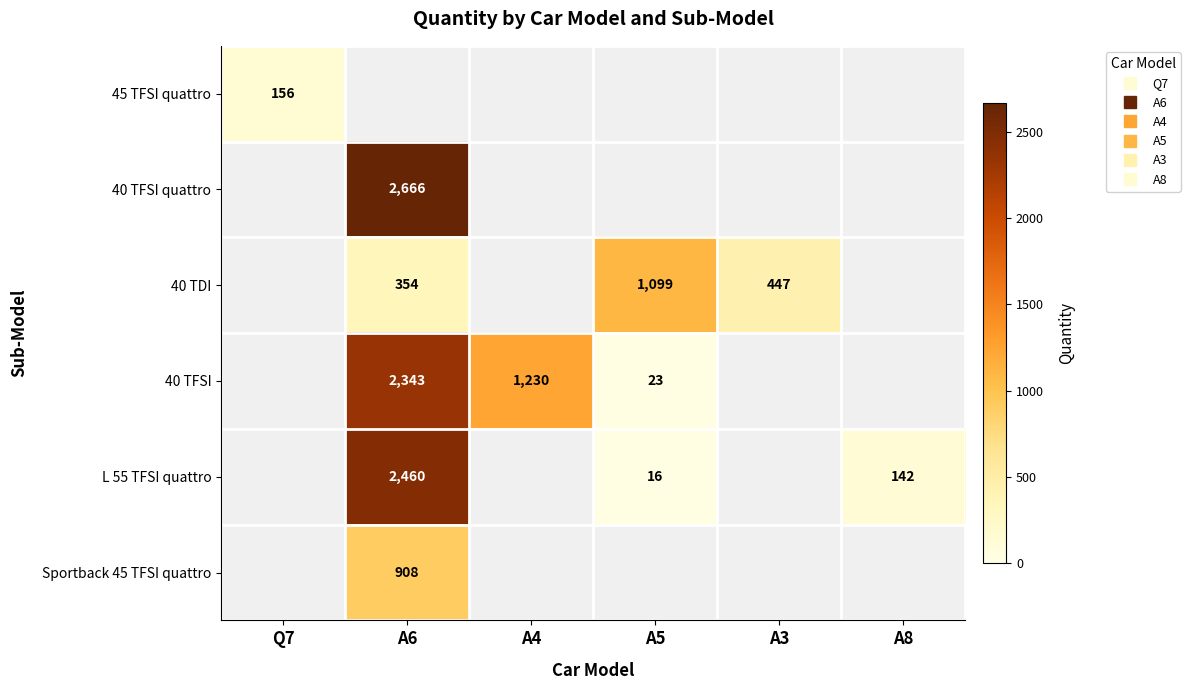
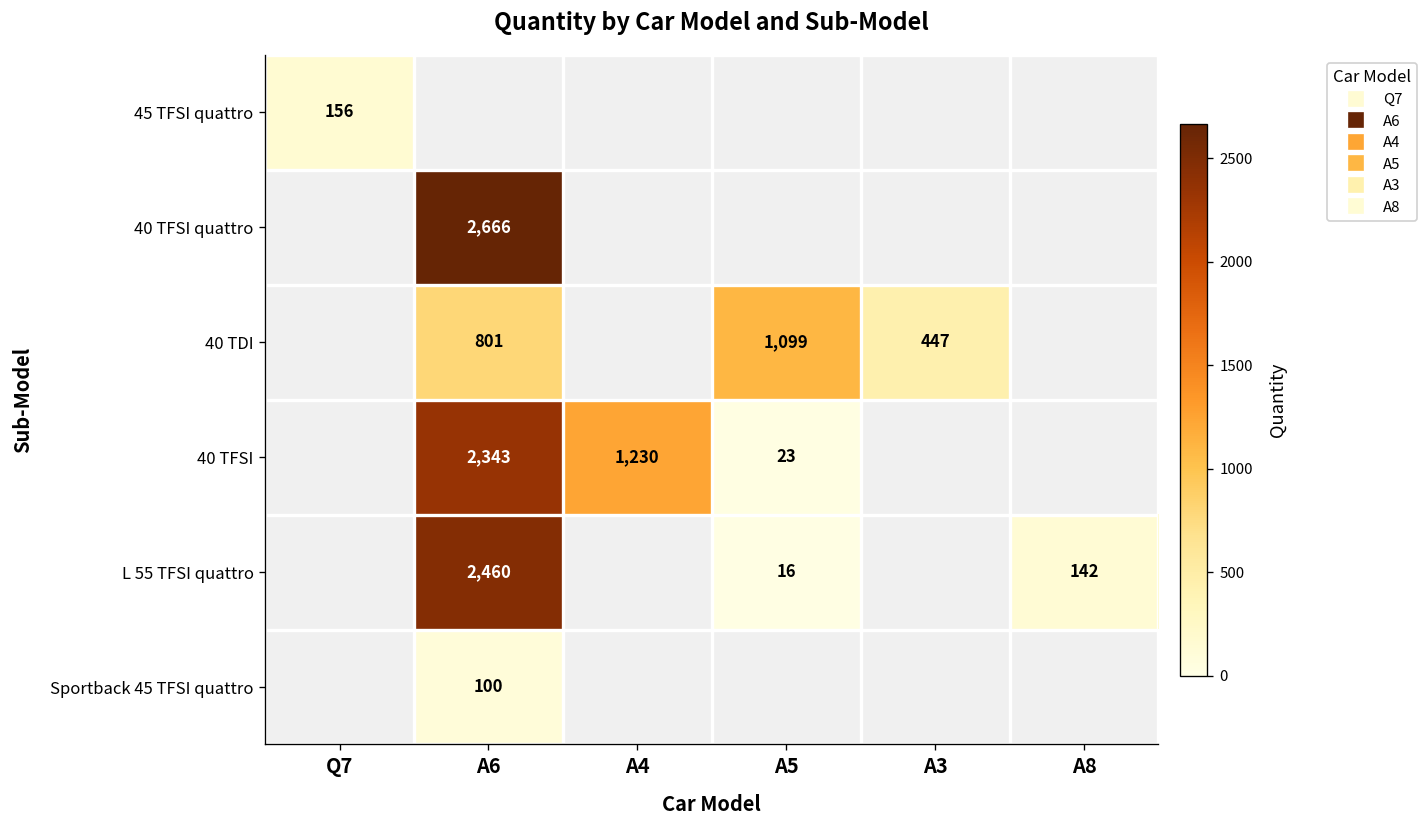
  {
    "45 TFSI quattro": {
      "Q7": "156"
    },
    "40 TFSI quattro": {
      "A6": "2,666"
    },
    "40 TDI": {
-     "A6": "354",
+     "A6": "801",
      "A5": "1,099",
      "A3": "447"
    },
    "40 TFSI": {
      "A6": "2,343",
      "A4": "1,230",
      "A5": "23"
    },
    "L 55 TFSI quattro": {
      "A6": "2,460",
      "A5": "16",
      "A8": "142"
    },
    "Sportback 45 TFSI quattro": {
-     "A6": "908"
+     "A6": "100"
    }
  }
